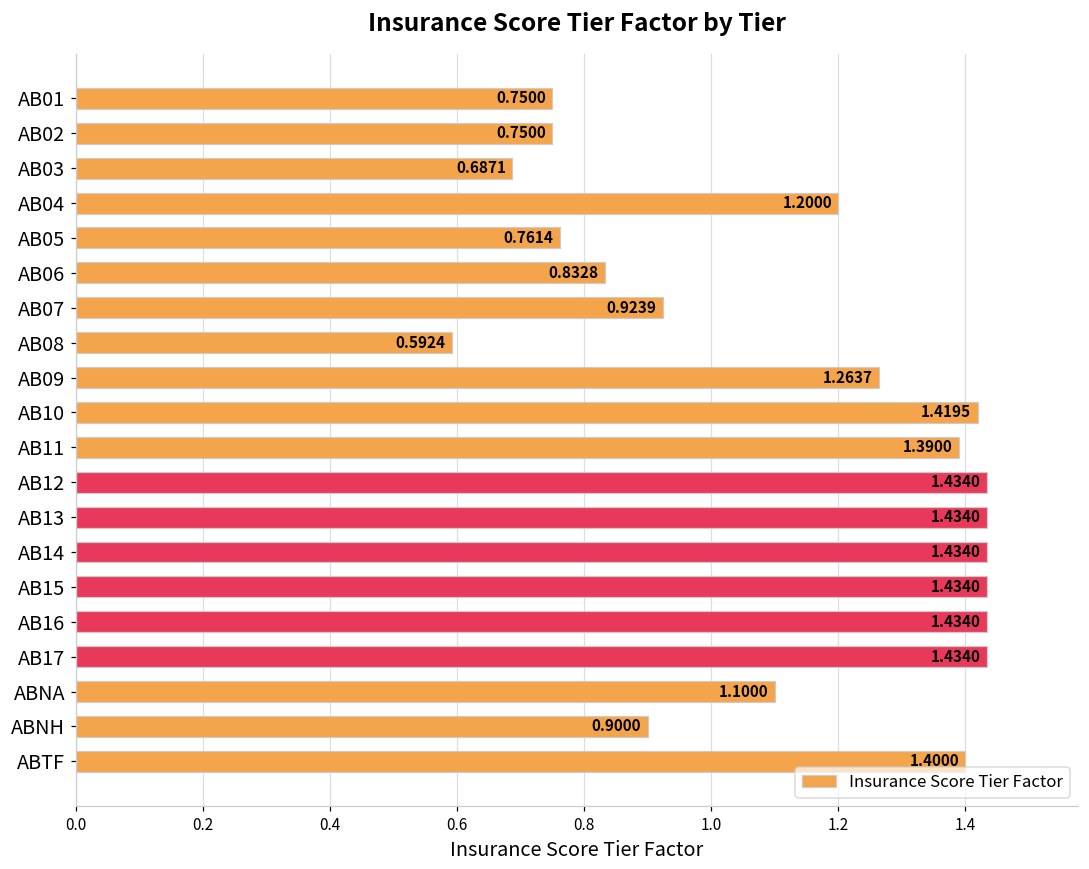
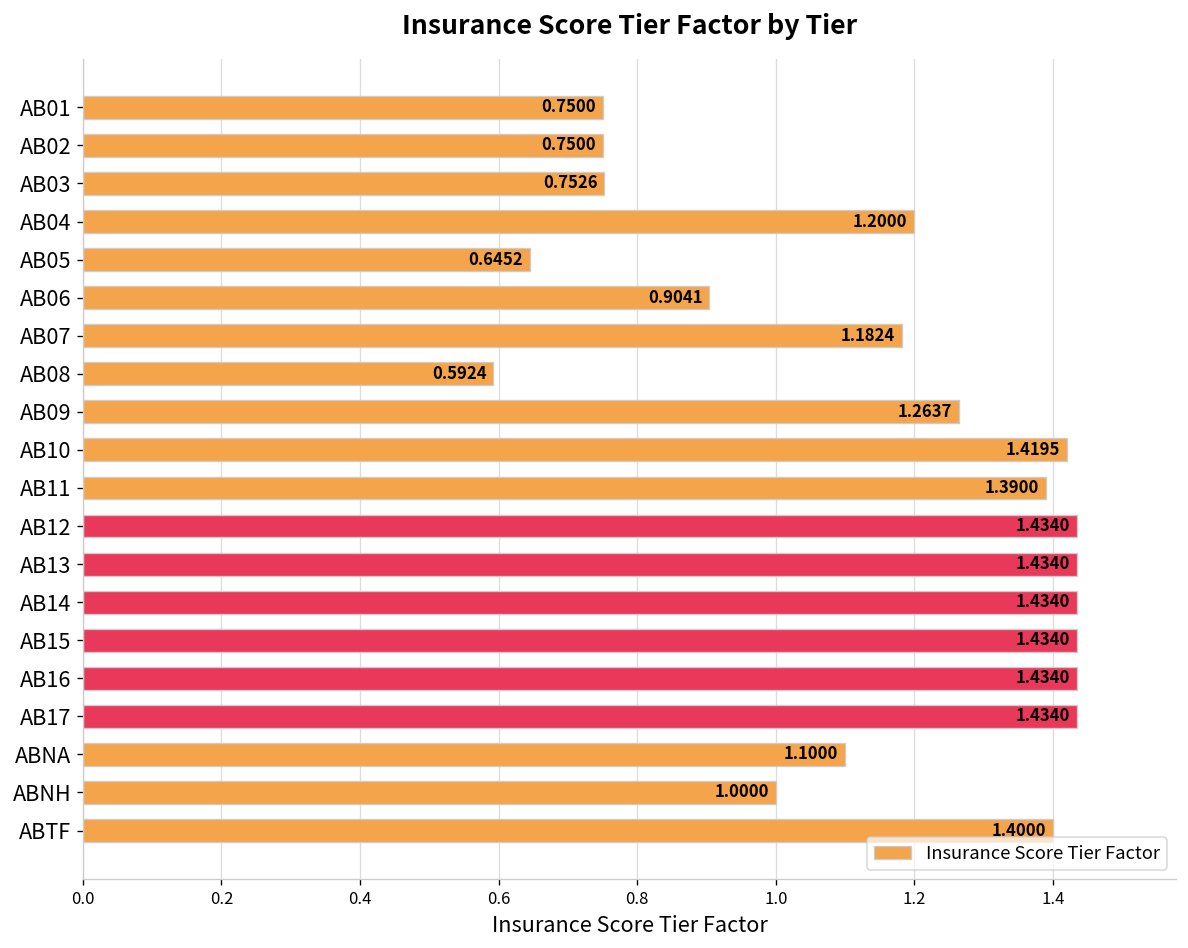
  {
    "AB01": 0.7500,
    "AB02": 0.7500,
-   "AB03": 0.6871,
+   "AB03": 0.7526,
    "AB04": 1.2000,
-   "AB05": 0.7614,
-   "AB06": 0.8328,
-   "AB07": 0.9239,
+   "AB05": 0.6452,
+   "AB06": 0.9041,
+   "AB07": 1.1824,
    "AB08": 0.5924,
    "AB09": 1.2637,
    "AB10": 1.4195,
    "AB11": 1.3900,
    "AB12": 1.4340,
    "AB13": 1.4340,
    "AB14": 1.4340,
    "AB15": 1.4340,
    "AB16": 1.4340,
    "AB17": 1.4340,
    "ABNA": 1.1000,
-   "ABNH": 0.9000
+   "ABNH": 1.0000
  }
